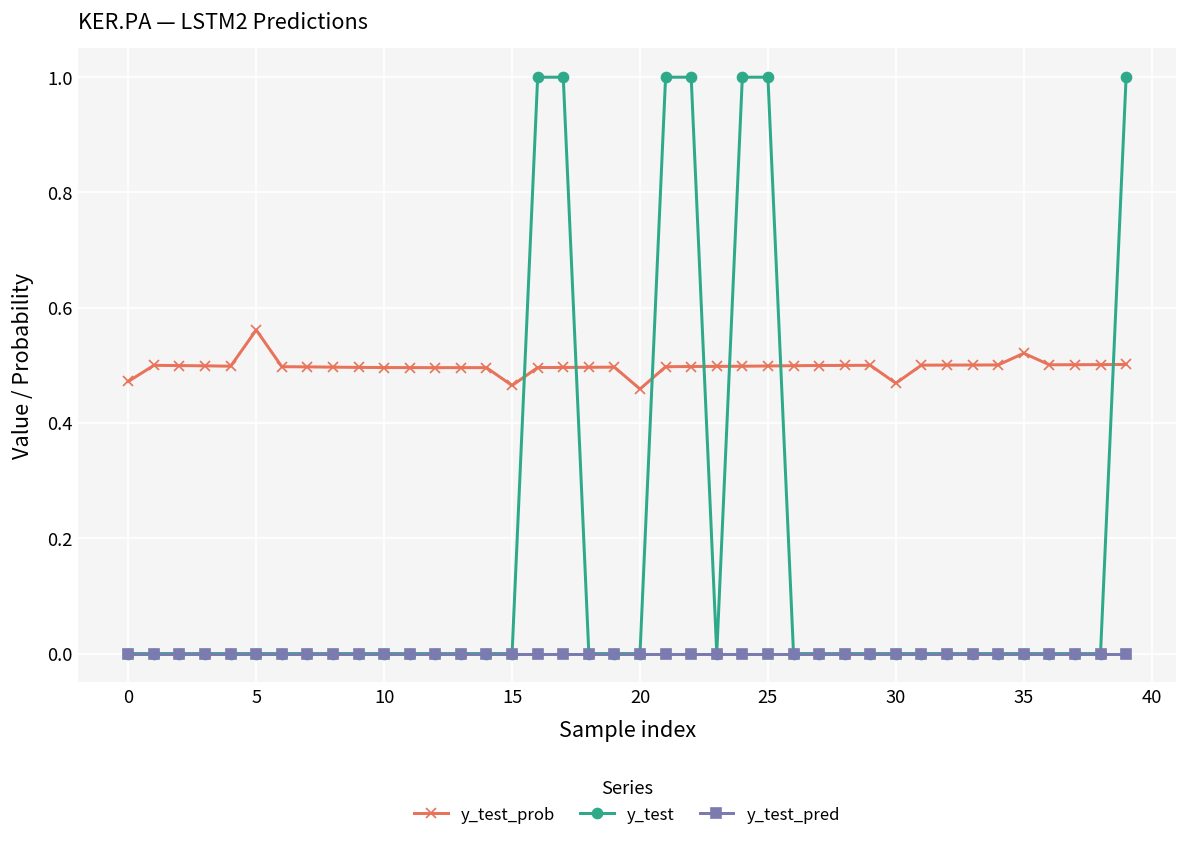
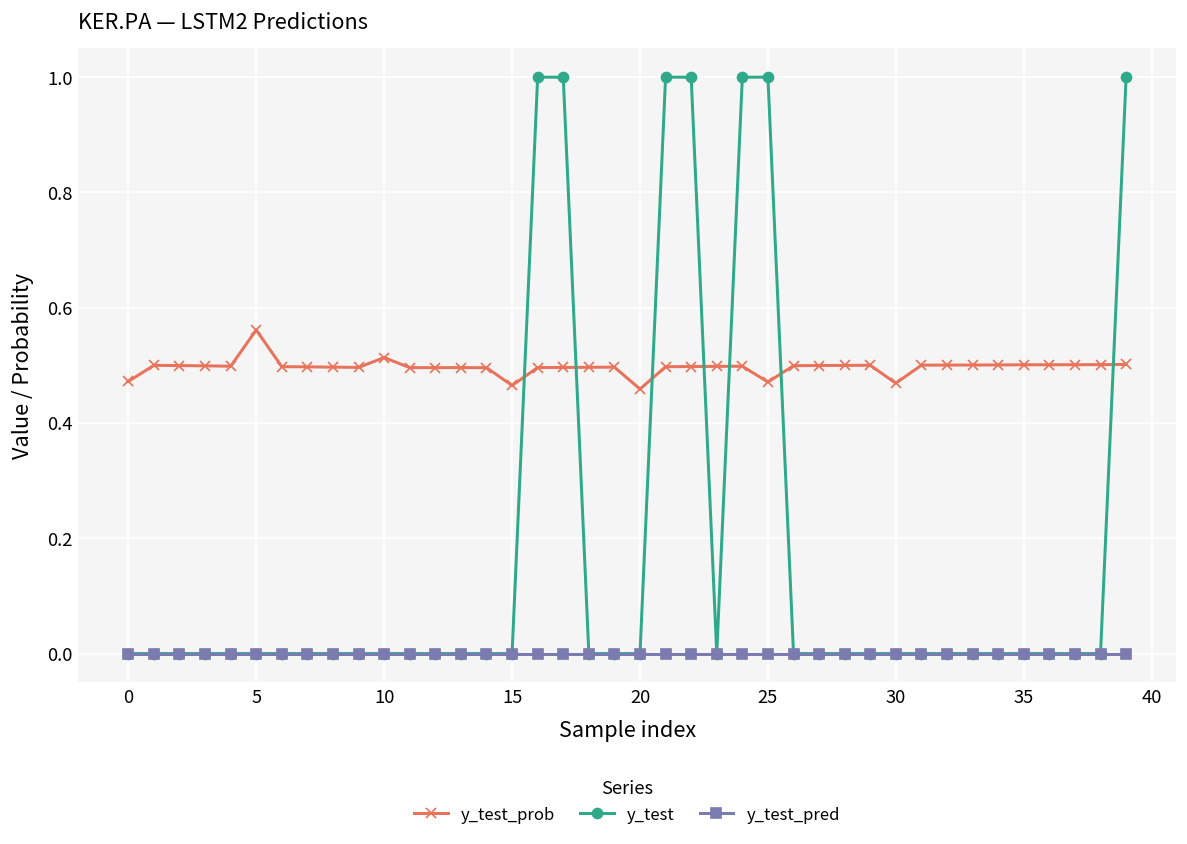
  {
    "y_test_prob": {
      "0": 0.47,
      "5": 0.56,
-     "10": 0.50,
+     "10": 0.51,
      "15": 0.47,
      "20": 0.46,
-     "25": 0.50,
+     "25": 0.47,
      "30": 0.47,
-     "35": 0.52
+     "35": 0.50
    },
    "y_test": {
      "25": 1.00
    },
    "y_test_pred": {
      "25": 0.00
    }
  }
